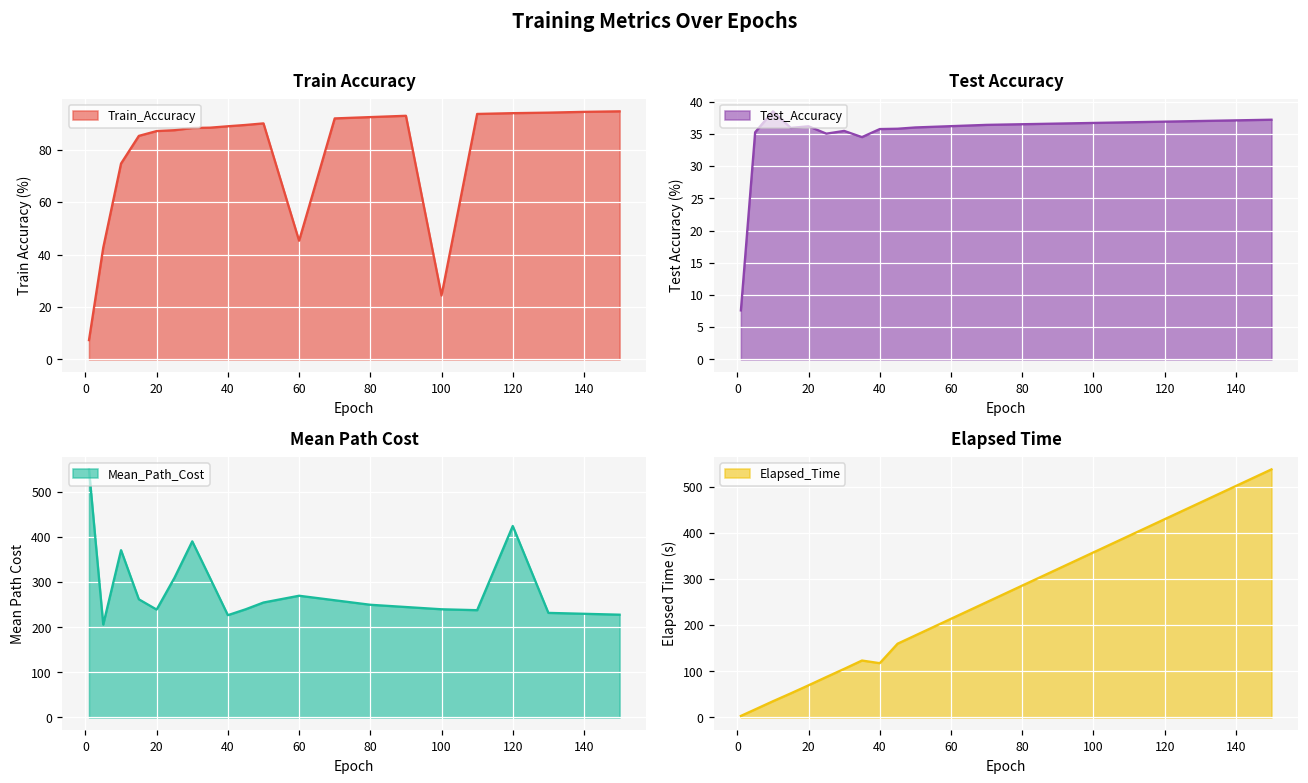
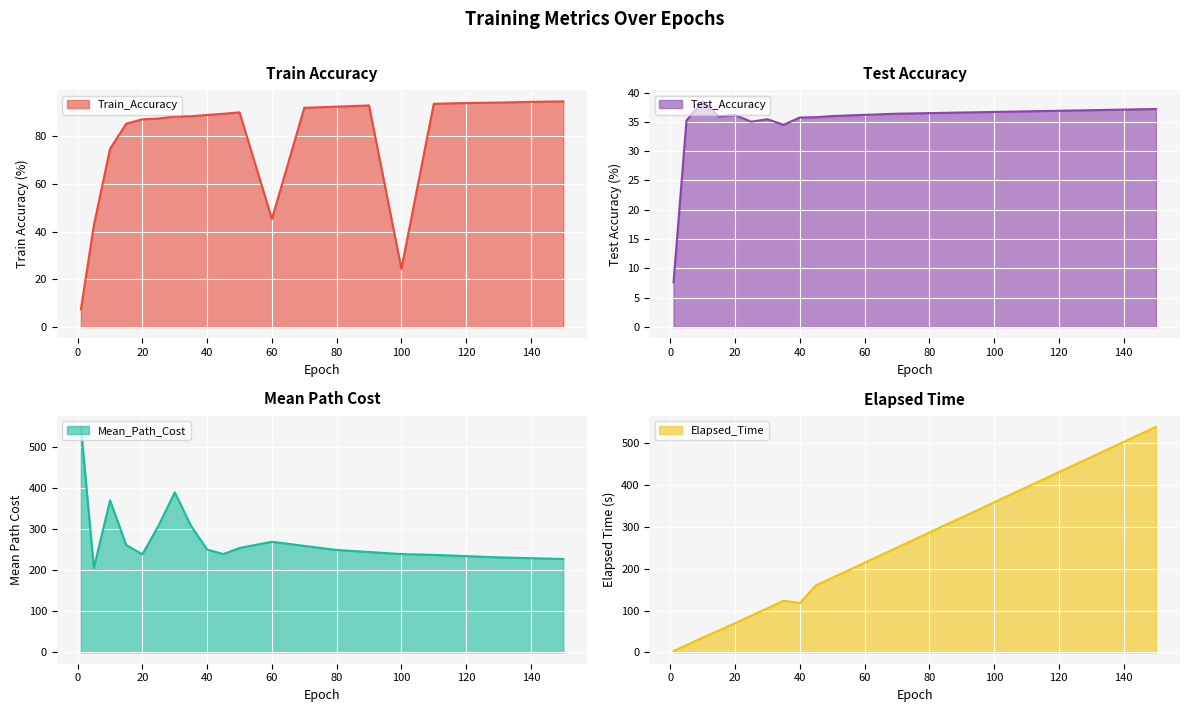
  {
    "Train Accuracy": {
      "20": 87,
      "40": 89,
      "60": 45,
      "80": 93,
      "100": 24,
      "120": 94,
      "140": 95
    },
    "Test Accuracy": {
      "20": 36,
      "40": 36,
      "60": 36,
      "80": 37,
      "100": 37,
      "120": 37,
      "140": 37
    },
    "Mean Path Cost": {
      "20": 240,
-     "40": 230,
+     "40": 250,
      "60": 270,
      "80": 250,
      "100": 240,
-     "120": 420,
+     "120": 240,
      "140": 230
    },
    "Elapsed Time": {
      "20": 70,
      "40": 120,
      "60": 210,
      "80": 290,
      "100": 360,
      "120": 430,
      "140": 500
    }
  }
